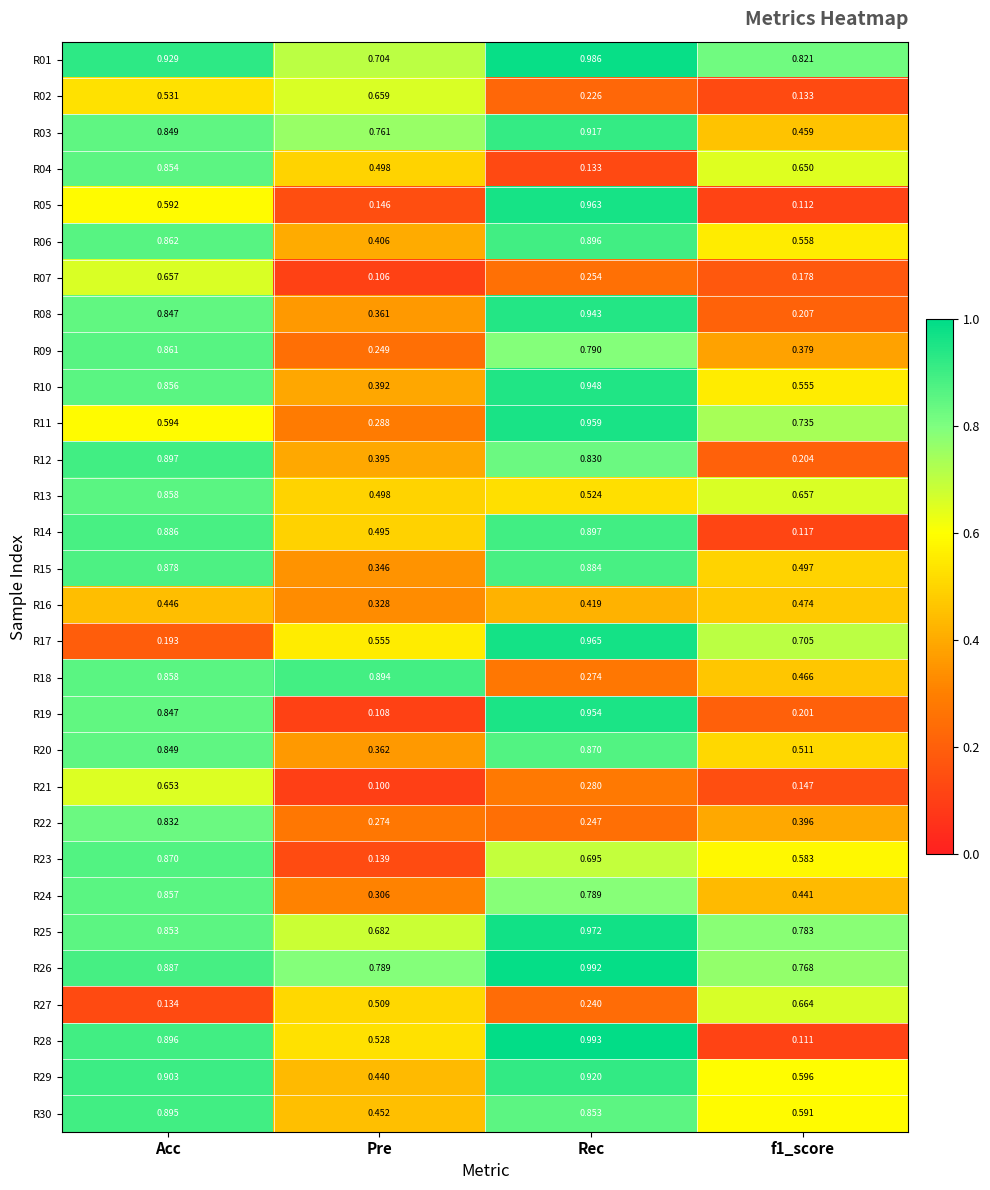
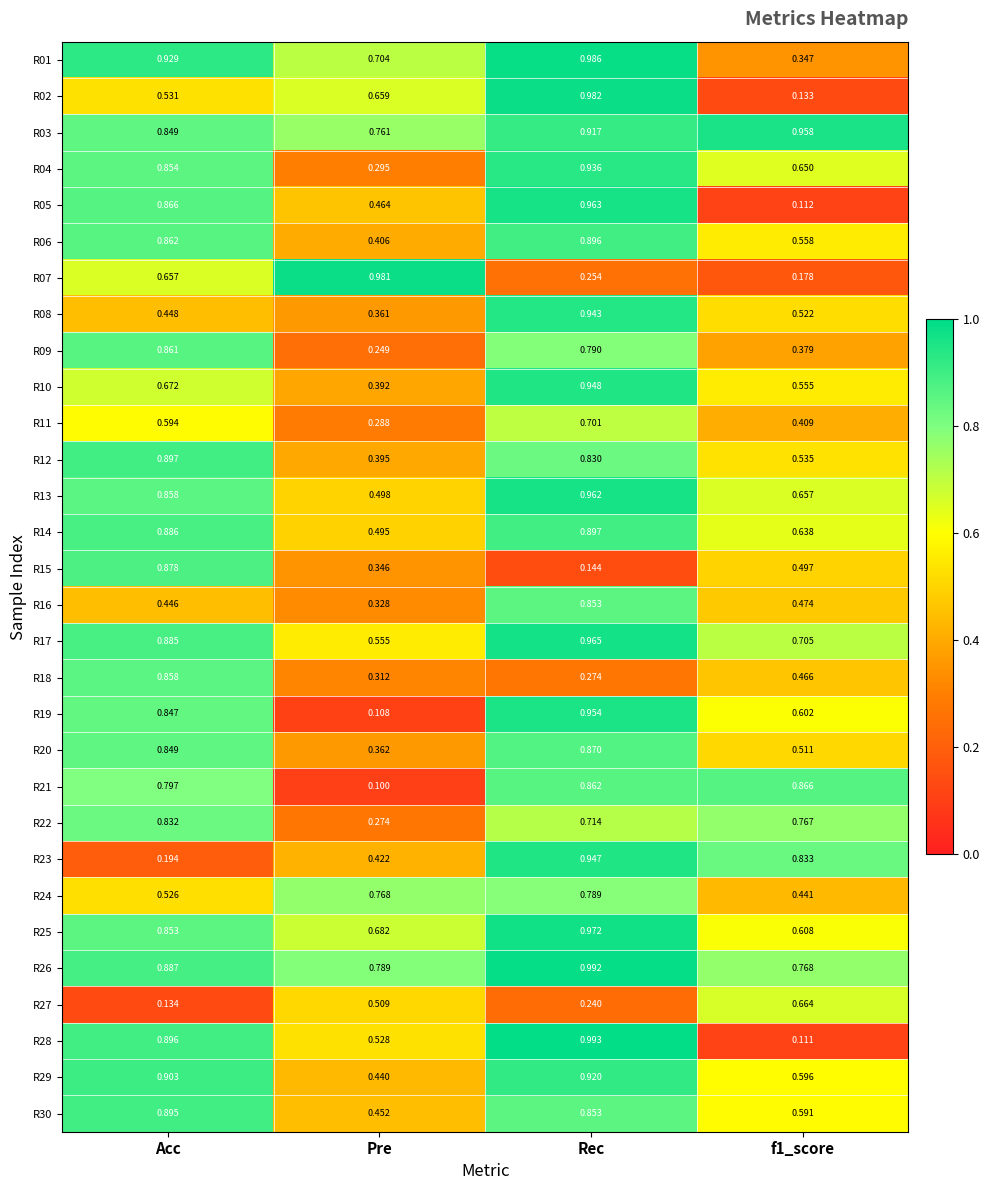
  {
    "R01": {
      "Acc": 0.929,
      "Pre": 0.704,
      "Rec": 0.986,
-     "f1_score": 0.821
+     "f1_score": 0.347
    },
    "R02": {
      "Acc": 0.531,
      "Pre": 0.659,
-     "Rec": 0.226,
+     "Rec": 0.982,
      "f1_score": 0.133
    },
    "R03": {
      "Acc": 0.849,
      "Pre": 0.761,
      "Rec": 0.917,
-     "f1_score": 0.459
+     "f1_score": 0.958
    },
    "R04": {
      "Acc": 0.854,
-     "Pre": 0.498,
-     "Rec": 0.133,
+     "Pre": 0.295,
+     "Rec": 0.936,
      "f1_score": 0.650
    },
    "R05": {
-     "Acc": 0.592,
-     "Pre": 0.146,
+     "Acc": 0.866,
+     "Pre": 0.464,
      "Rec": 0.963,
      "f1_score": 0.112
    },
    "R06": {
      "Acc": 0.862,
      "Pre": 0.406,
      "Rec": 0.896,
      "f1_score": 0.558
    },
    "R07": {
      "Acc": 0.657,
-     "Pre": 0.106,
+     "Pre": 0.981,
      "Rec": 0.254,
      "f1_score": 0.178
    },
    "R08": {
-     "Acc": 0.847,
+     "Acc": 0.448,
      "Pre": 0.361,
      "Rec": 0.943,
-     "f1_score": 0.207
+     "f1_score": 0.522
    },
    "R09": {
      "Acc": 0.861,
      "Pre": 0.249,
      "Rec": 0.790,
      "f1_score": 0.379
    },
    "R10": {
-     "Acc": 0.856,
+     "Acc": 0.672,
      "Pre": 0.392,
      "Rec": 0.948,
      "f1_score": 0.555
    },
    "R11": {
      "Acc": 0.594,
      "Pre": 0.288,
-     "Rec": 0.959,
-     "f1_score": 0.735
+     "Rec": 0.701,
+     "f1_score": 0.409
    },
    "R12": {
      "Acc": 0.897,
      "Pre": 0.395,
      "Rec": 0.830,
-     "f1_score": 0.204
+     "f1_score": 0.535
    },
    "R13": {
      "Acc": 0.858,
      "Pre": 0.498,
-     "Rec": 0.524,
+     "Rec": 0.962,
      "f1_score": 0.657
    },
    "R14": {
      "Acc": 0.886,
      "Pre": 0.495,
      "Rec": 0.897,
-     "f1_score": 0.117
+     "f1_score": 0.638
    },
    "R15": {
      "Acc": 0.878,
      "Pre": 0.346,
-     "Rec": 0.884,
+     "Rec": 0.144,
      "f1_score": 0.497
    },
    "R16": {
      "Acc": 0.446,
      "Pre": 0.328,
-     "Rec": 0.419,
+     "Rec": 0.853,
      "f1_score": 0.474
    },
    "R17": {
-     "Acc": 0.193,
+     "Acc": 0.885,
      "Pre": 0.555,
      "Rec": 0.965,
      "f1_score": 0.705
    },
    "R18": {
      "Acc": 0.858,
-     "Pre": 0.894,
+     "Pre": 0.312,
      "Rec": 0.274,
      "f1_score": 0.466
    },
    "R19": {
      "Acc": 0.847,
      "Pre": 0.108,
      "Rec": 0.954,
-     "f1_score": 0.201
+     "f1_score": 0.602
    },
    "R20": {
      "Acc": 0.849,
      "Pre": 0.362,
      "Rec": 0.870,
      "f1_score": 0.511
    },
    "R21": {
-     "Acc": 0.653,
+     "Acc": 0.797,
      "Pre": 0.100,
-     "Rec": 0.280,
-     "f1_score": 0.147
+     "Rec": 0.862,
+     "f1_score": 0.866
    },
    "R22": {
      "Acc": 0.832,
      "Pre": 0.274,
-     "Rec": 0.247,
-     "f1_score": 0.396
+     "Rec": 0.714,
+     "f1_score": 0.767
    },
    "R23": {
-     "Acc": 0.870,
-     "Pre": 0.139,
-     "Rec": 0.695,
-     "f1_score": 0.583
+     "Acc": 0.194,
+     "Pre": 0.422,
+     "Rec": 0.947,
+     "f1_score": 0.833
    },
    "R24": {
-     "Acc": 0.857,
-     "Pre": 0.306,
+     "Acc": 0.526,
+     "Pre": 0.768,
      "Rec": 0.789,
      "f1_score": 0.441
    },
    "R25": {
      "Acc": 0.853,
      "Pre": 0.682,
      "Rec": 0.972,
-     "f1_score": 0.783
+     "f1_score": 0.608
    },
    "R26": {
      "Acc": 0.887,
      "Pre": 0.789,
      "Rec": 0.992,
      "f1_score": 0.768
    },
    "R27": {
      "Acc": 0.134,
      "Pre": 0.509,
      "Rec": 0.240,
      "f1_score": 0.664
    },
    "R28": {
      "Acc": 0.896,
      "Pre": 0.528,
      "Rec": 0.993,
      "f1_score": 0.111
    },
    "R29": {
      "Acc": 0.903,
      "Pre": 0.440,
      "Rec": 0.920,
      "f1_score": 0.596
    },
    "R30": {
      "Acc": 0.895,
      "Pre": 0.452,
      "Rec": 0.853,
      "f1_score": 0.591
    }
  }
